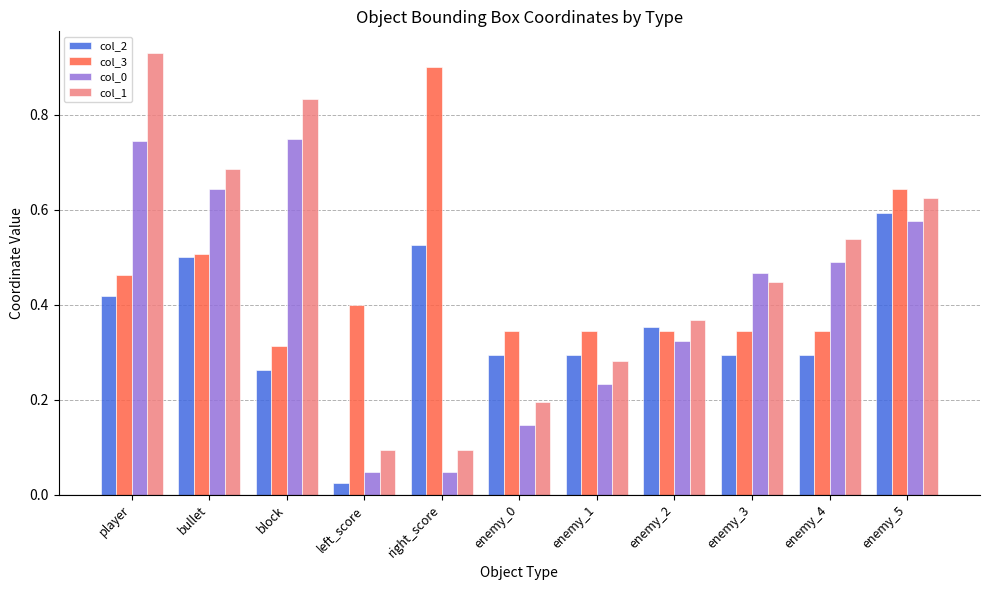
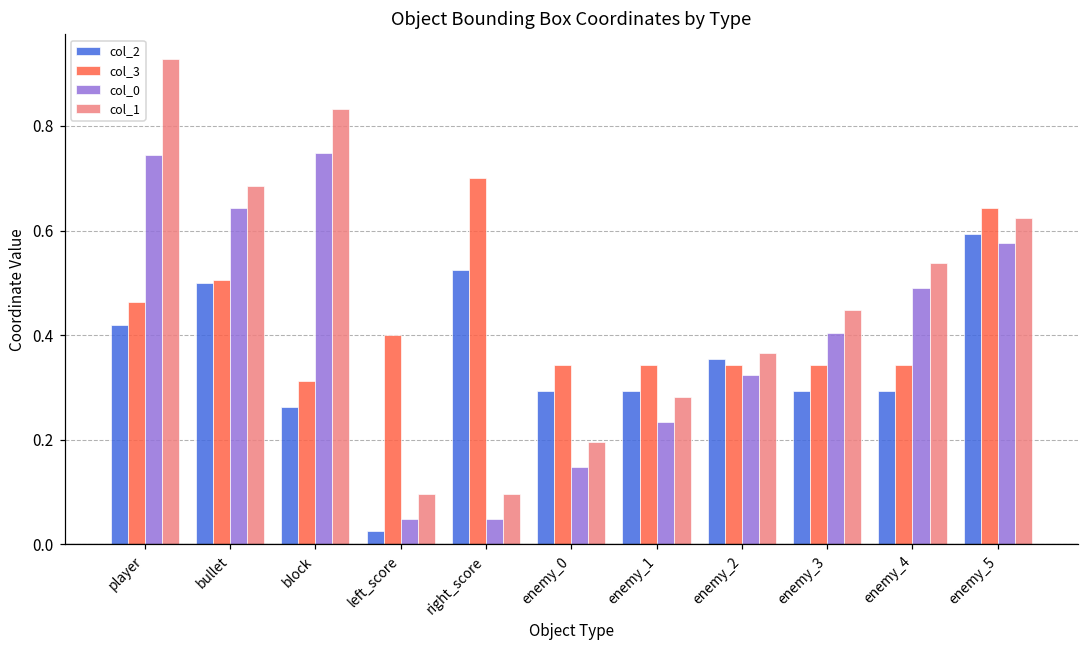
  {
    "col_2": {
      "player": 0.42,
      "bullet": 0.50,
      "block": 0.26,
      "left_score": 0.03,
      "right_score": 0.53,
      "enemy_0": 0.29,
      "enemy_1": 0.29,
      "enemy_2": 0.35,
      "enemy_3": 0.29,
      "enemy_4": 0.29,
      "enemy_5": 0.59
    },
    "col_3": {
      "player": 0.46,
      "bullet": 0.51,
      "block": 0.31,
      "left_score": 0.4,
-     "right_score": 0.9,
+     "right_score": 0.7,
      "enemy_0": 0.34,
      "enemy_1": 0.34,
      "enemy_2": 0.34,
      "enemy_3": 0.34,
      "enemy_4": 0.34,
      "enemy_5": 0.64
    },
    "col_0": {
      "player": 0.74,
      "bullet": 0.64,
      "block": 0.75,
      "left_score": 0.05,
      "right_score": 0.05,
      "enemy_0": 0.15,
      "enemy_1": 0.23,
      "enemy_2": 0.32,
-     "enemy_3": 0.47,
+     "enemy_3": 0.40,
      "enemy_4": 0.49,
      "enemy_5": 0.58
    },
    "col_1": {
      "player": 0.93,
      "bullet": 0.69,
      "block": 0.83,
      "left_score": 0.10,
      "right_score": 0.10,
      "enemy_0": 0.20,
      "enemy_1": 0.28,
      "enemy_2": 0.37,
      "enemy_3": 0.45,
      "enemy_4": 0.54,
      "enemy_5": 0.62
    }
  }
